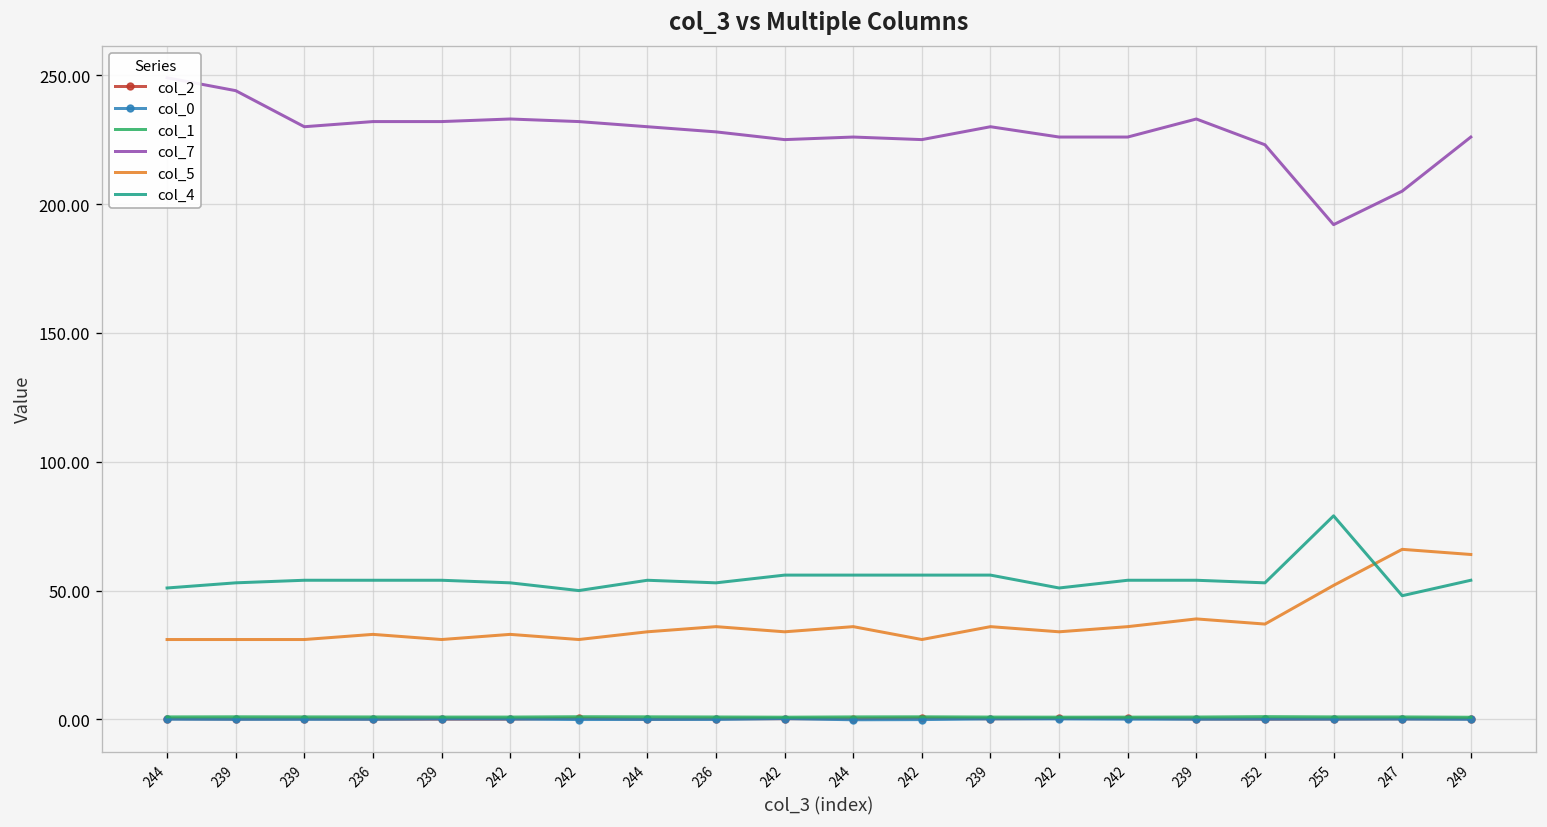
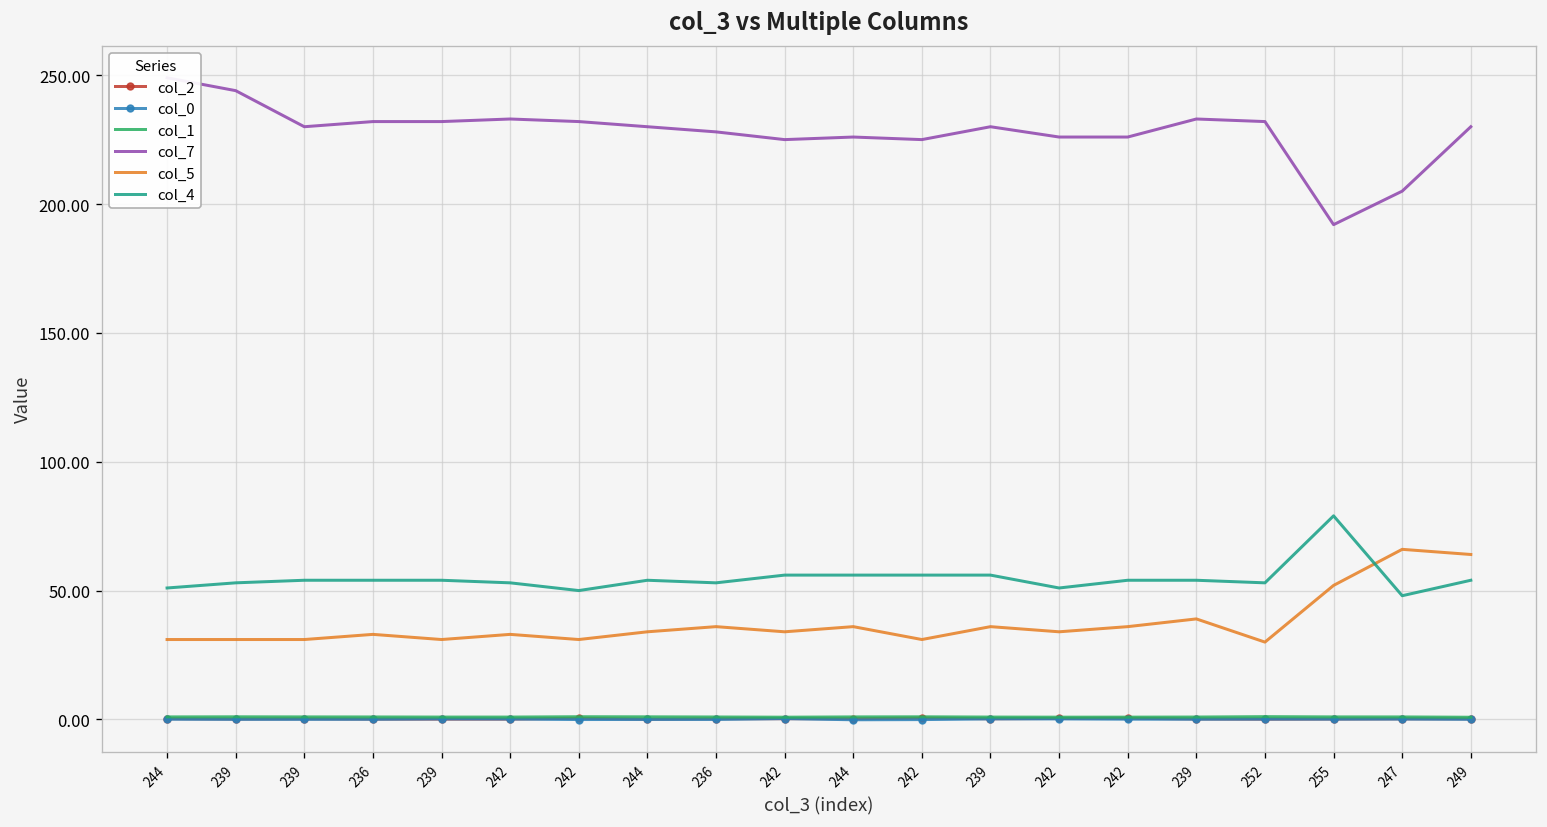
  {
    "col_7": {
-     "252": 223,
+     "252": 232,
      "255": 192,
      "247": 205,
-     "249": 226
+     "249": 230
    },
    "col_5": {
-     "252": 37,
+     "252": 30,
      "255": 52,
      "247": 66,
      "249": 64
    }
  }
